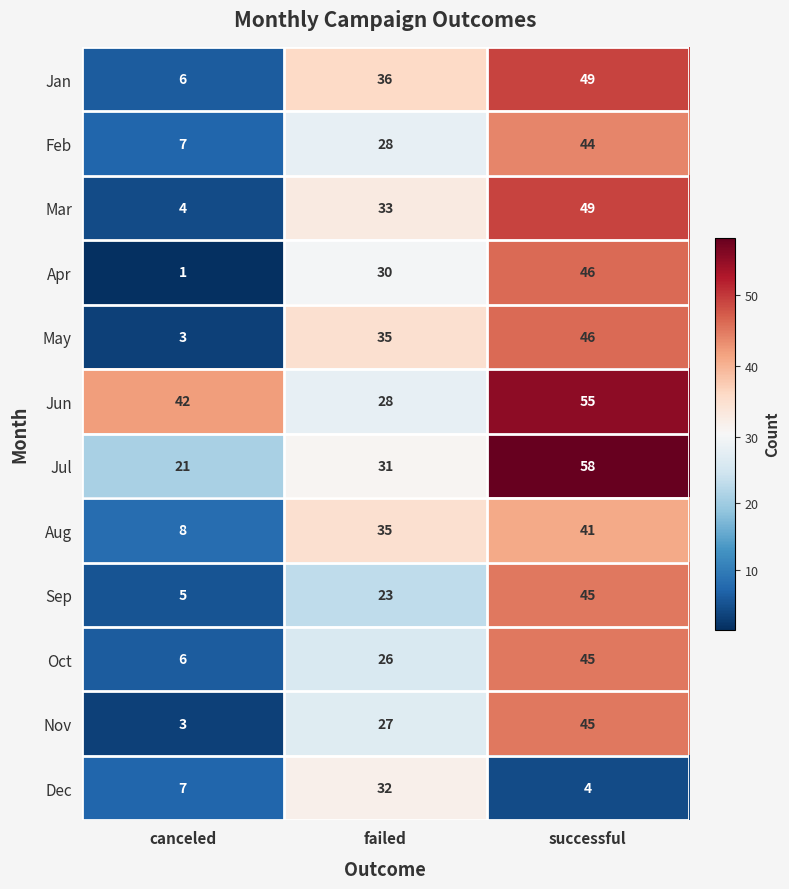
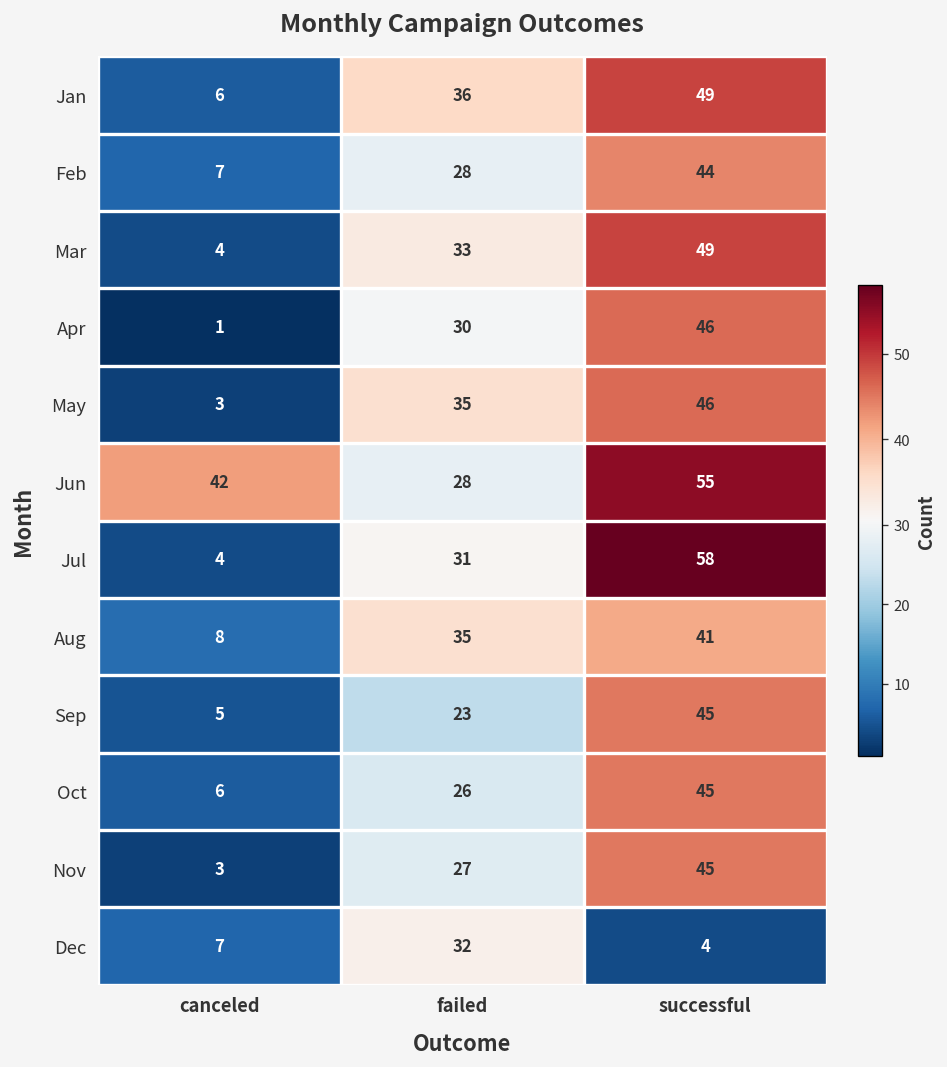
  {
    "Jan": {
      "canceled": 6,
      "failed": 36,
      "successful": 49
    },
    "Feb": {
      "canceled": 7,
      "failed": 28,
      "successful": 44
    },
    "Mar": {
      "canceled": 4,
      "failed": 33,
      "successful": 49
    },
    "Apr": {
      "canceled": 1,
      "failed": 30,
      "successful": 46
    },
    "May": {
      "canceled": 3,
      "failed": 35,
      "successful": 46
    },
    "Jun": {
      "canceled": 42,
      "failed": 28,
      "successful": 55
    },
    "Jul": {
-     "canceled": 21,
+     "canceled": 4,
      "failed": 31,
      "successful": 58
    },
    "Aug": {
      "canceled": 8,
      "failed": 35,
      "successful": 41
    },
    "Sep": {
      "canceled": 5,
      "failed": 23,
      "successful": 45
    },
    "Oct": {
      "canceled": 6,
      "failed": 26,
      "successful": 45
    },
    "Nov": {
      "canceled": 3,
      "failed": 27,
      "successful": 45
    },
    "Dec": {
      "canceled": 7,
      "failed": 32,
      "successful": 4
    }
  }
